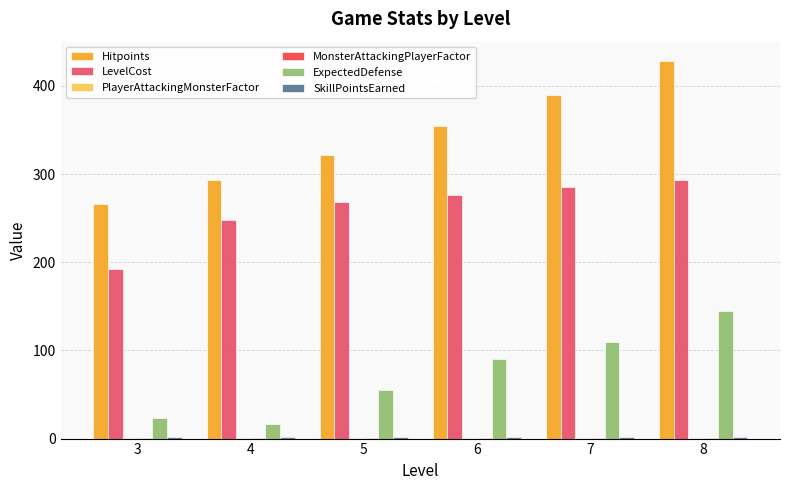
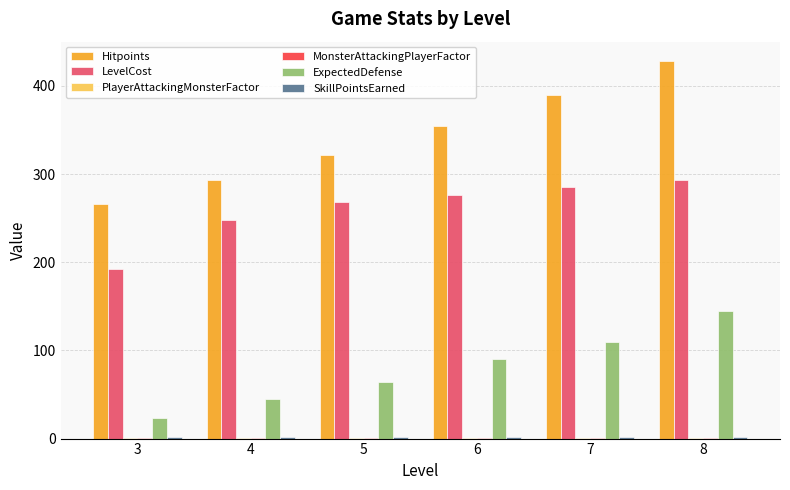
  {
    "ExpectedDefense": {
      "3": 20,
-     "4": 20,
-     "5": 55,
+     "4": 40,
+     "5": 64,
      "6": 90,
      "7": 110,
      "8": 140
    }
  }
